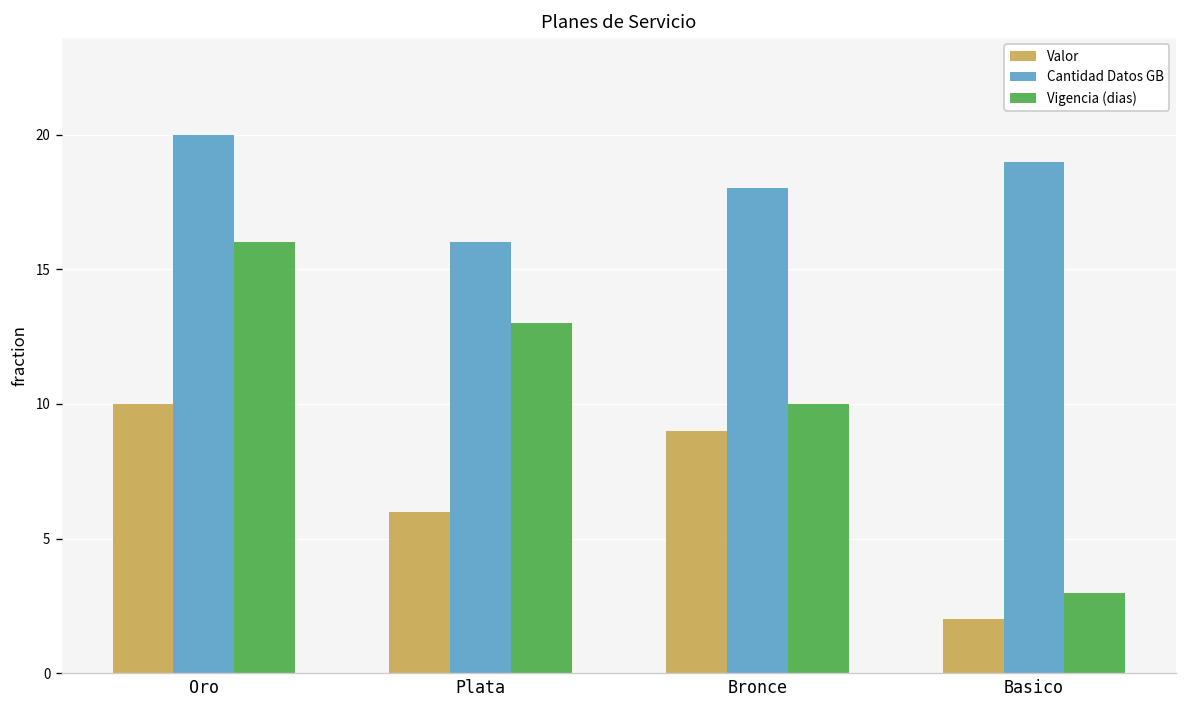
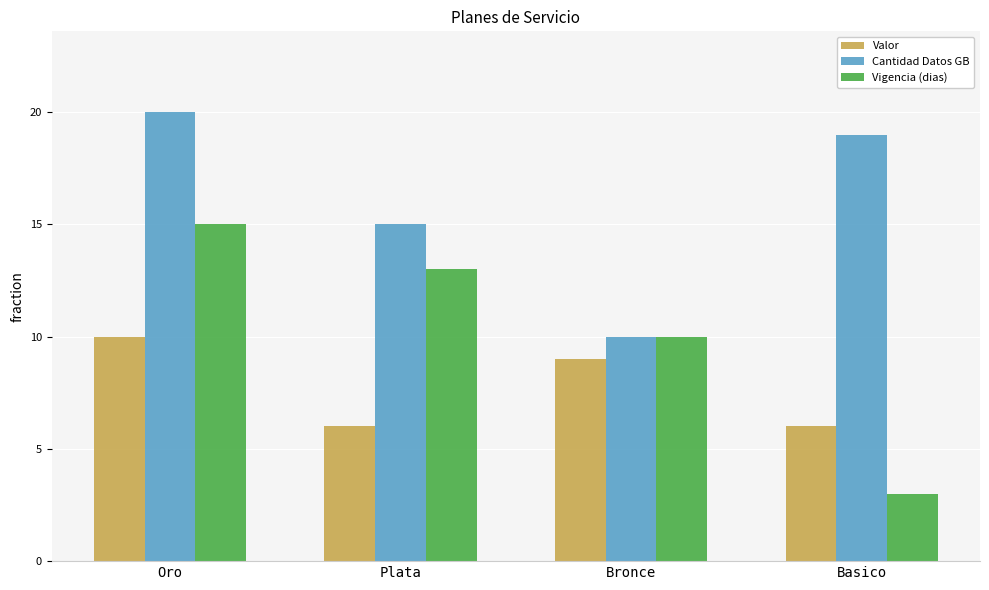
  {
    "Valor": {
      "Oro": 10,
      "Plata": 6,
      "Bronce": 9,
-     "Basico": 2
+     "Basico": 6
    },
    "Cantidad Datos GB": {
      "Oro": 20,
-     "Plata": 16,
-     "Bronce": 18,
+     "Plata": 15,
+     "Bronce": 10,
      "Basico": 19
    },
    "Vigencia (dias)": {
-     "Oro": 16,
+     "Oro": 15,
      "Plata": 13,
      "Bronce": 10,
      "Basico": 3
    }
  }
